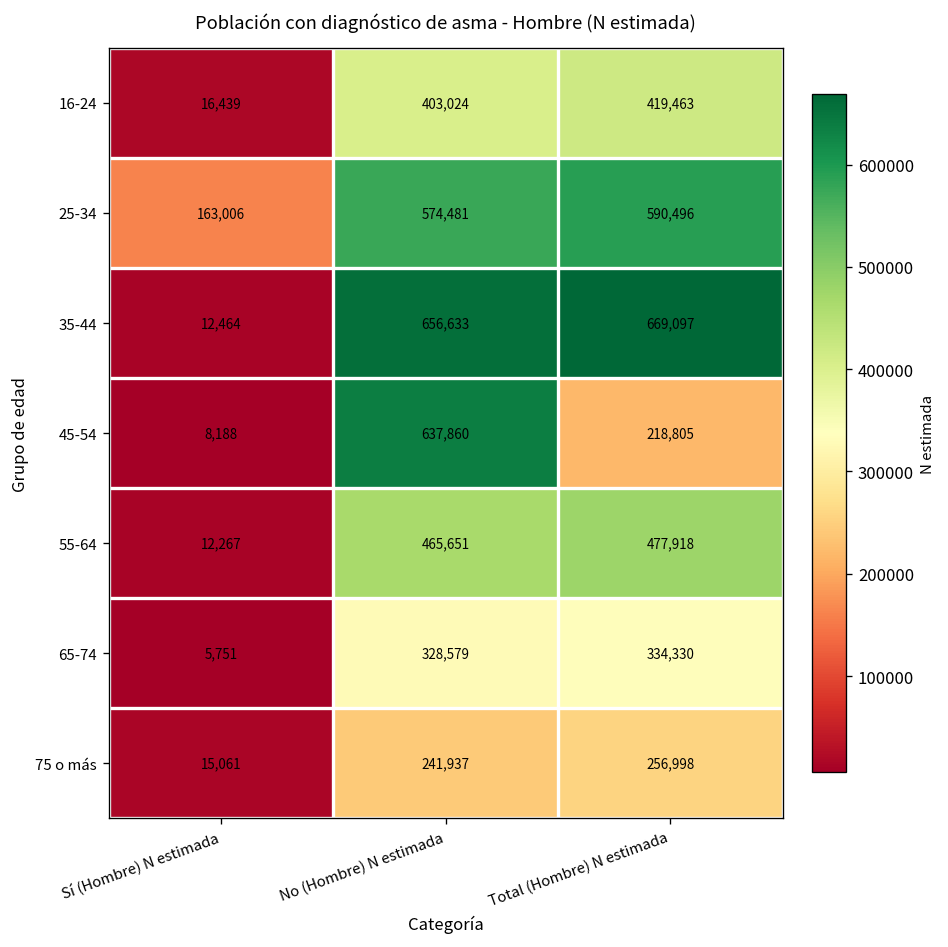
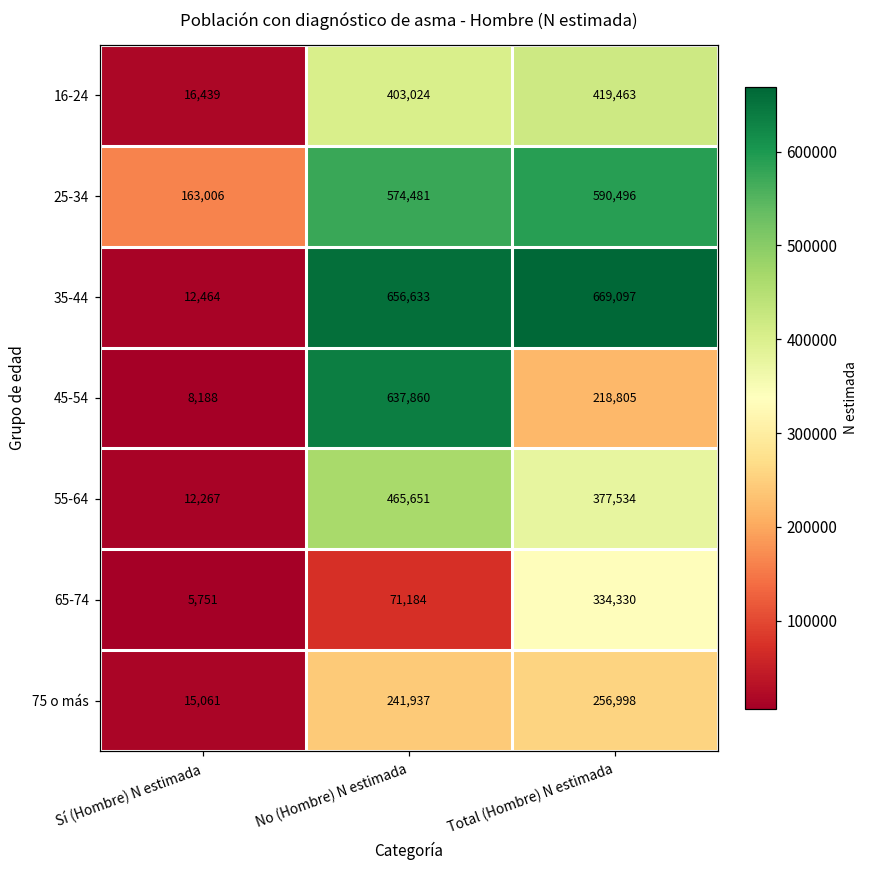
  {
    "16-24": {
      "Sí (Hombre) N estimada": "16,439",
      "No (Hombre) N estimada": "403,024",
      "Total (Hombre) N estimada": "419,463"
    },
    "25-34": {
      "Sí (Hombre) N estimada": "163,006",
      "No (Hombre) N estimada": "574,481",
      "Total (Hombre) N estimada": "590,496"
    },
    "35-44": {
      "Sí (Hombre) N estimada": "12,464",
      "No (Hombre) N estimada": "656,633",
      "Total (Hombre) N estimada": "669,097"
    },
    "45-54": {
      "Sí (Hombre) N estimada": "8,188",
      "No (Hombre) N estimada": "637,860",
      "Total (Hombre) N estimada": "218,805"
    },
    "55-64": {
      "Sí (Hombre) N estimada": "12,267",
      "No (Hombre) N estimada": "465,651",
-     "Total (Hombre) N estimada": "477,918"
+     "Total (Hombre) N estimada": "377,534"
    },
    "65-74": {
      "Sí (Hombre) N estimada": "5,751",
-     "No (Hombre) N estimada": "328,579",
+     "No (Hombre) N estimada": "71,184",
      "Total (Hombre) N estimada": "334,330"
    },
    "75 o más": {
      "Sí (Hombre) N estimada": "15,061",
      "No (Hombre) N estimada": "241,937",
      "Total (Hombre) N estimada": "256,998"
    }
  }
